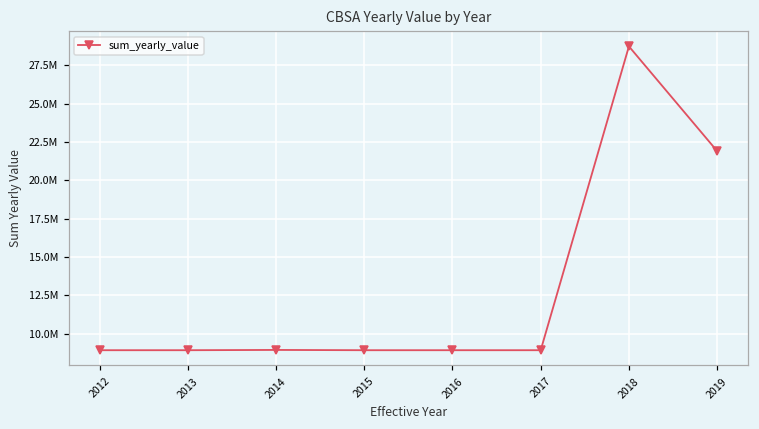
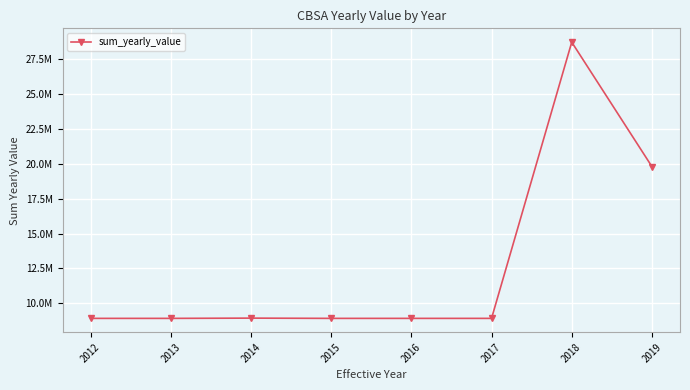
  {
    "2012": 8900000,
    "2013": 8900000,
    "2014": 8900000,
    "2015": 8900000,
    "2016": 8900000,
    "2017": 8900000,
    "2018": 28700000,
-   "2019": 21900000
+   "2019": 19800000
  }
